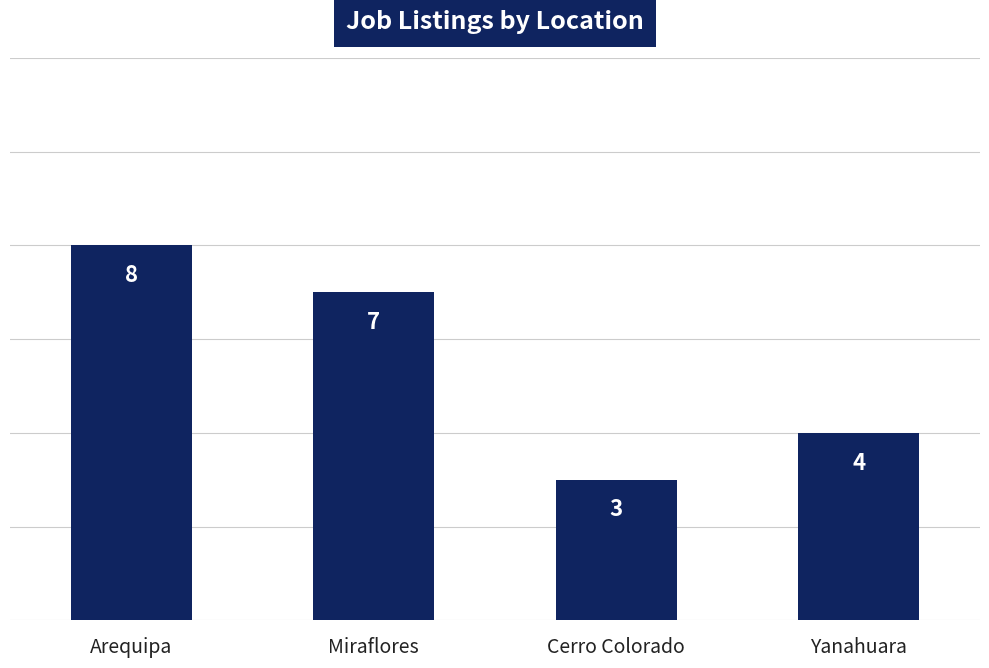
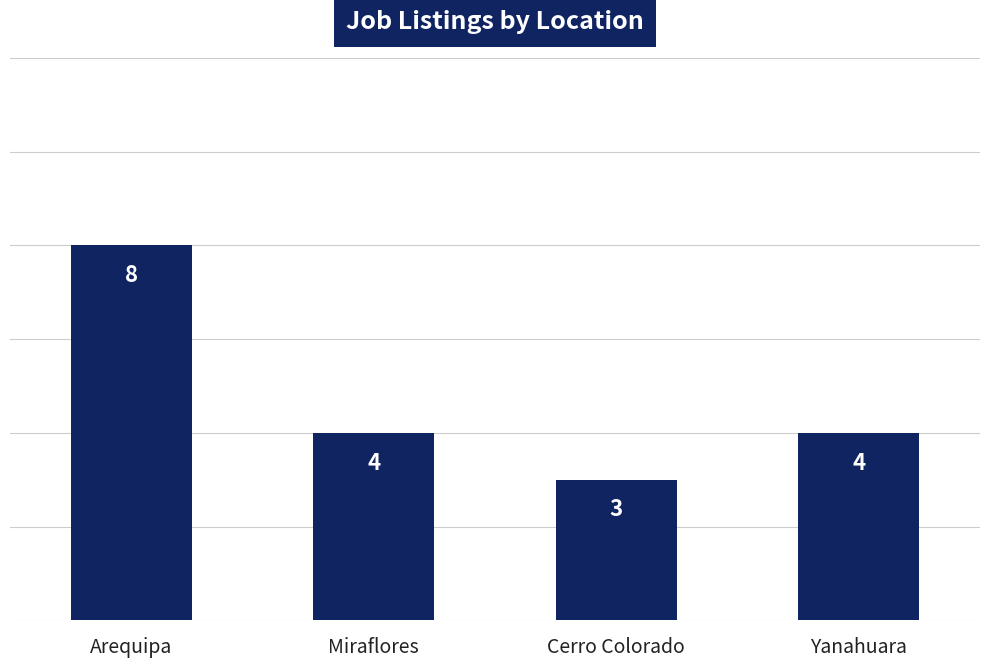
  {
    "Arequipa": 8,
-   "Miraflores": 7,
+   "Miraflores": 4,
    "Cerro Colorado": 3,
    "Yanahuara": 4
  }
